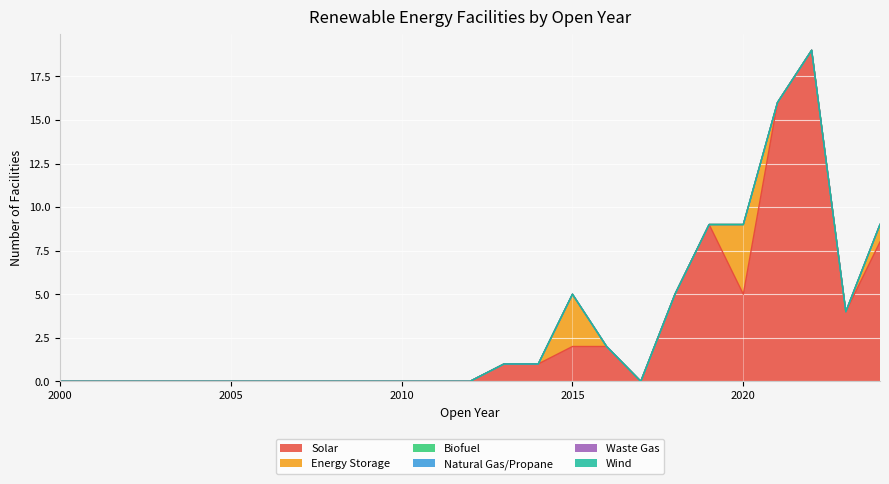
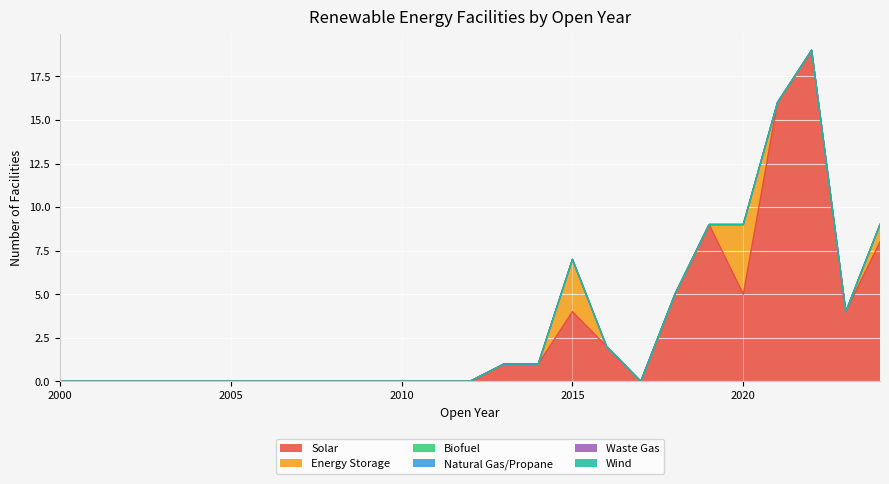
  {
    "Solar": {
-     "2015": 2,
+     "2015": 4,
      "2020": 5
    }
  }
